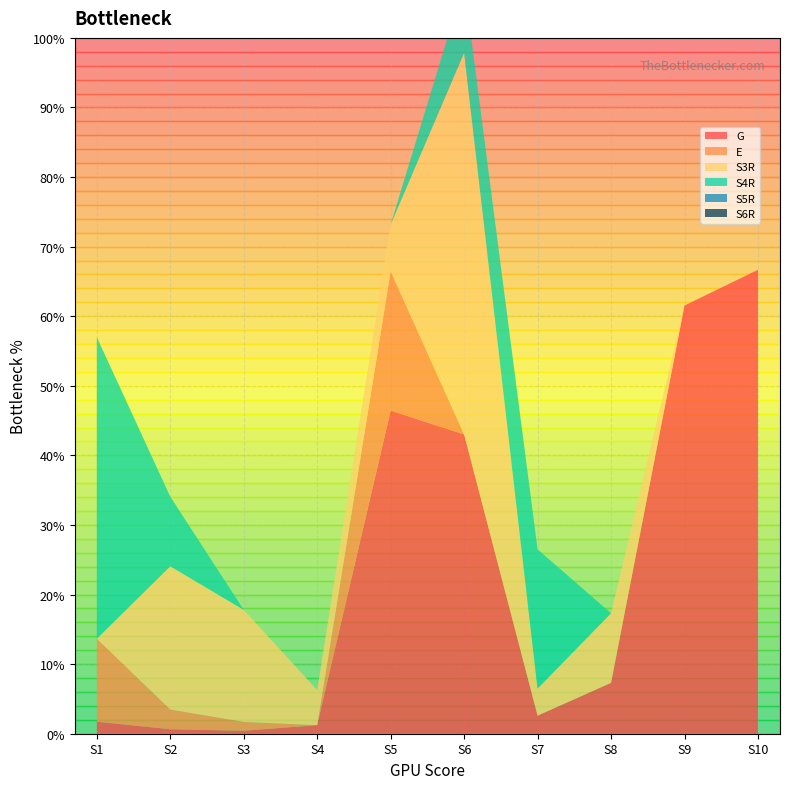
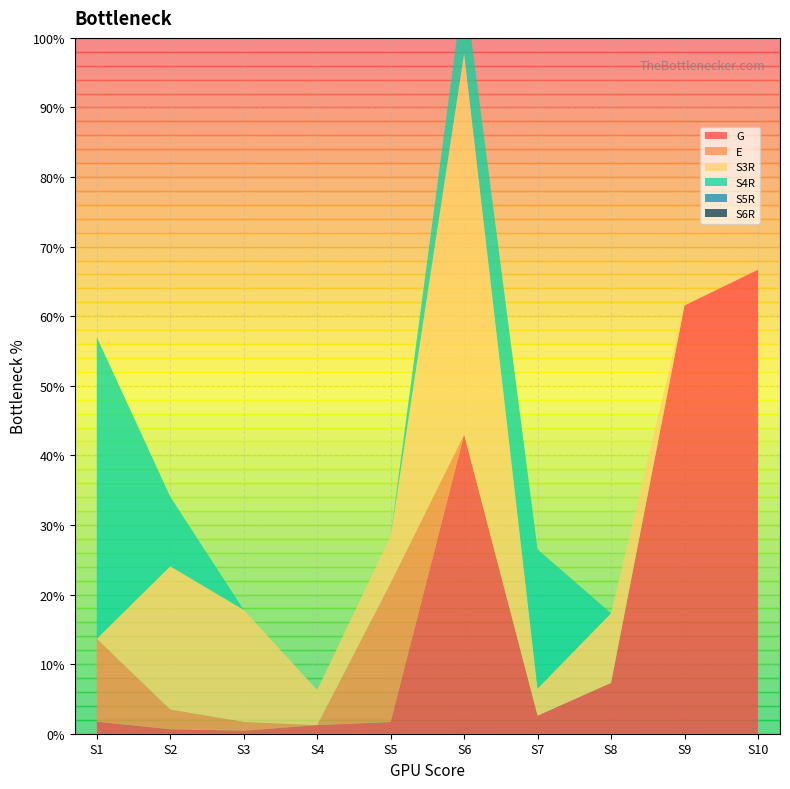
  {
    "G": {
      "S1": "2%",
      "S2": "1%",
      "S3": "0%",
-     "S5": "46%"
+     "S5": "2%"
    },
    "E": {
      "S2": "3%",
      "S3": "1%",
      "S5": "20%"
    },
    "S3R": {
      "S2": "21%",
      "S6": "55%",
      "S7": "4%"
    }
  }
